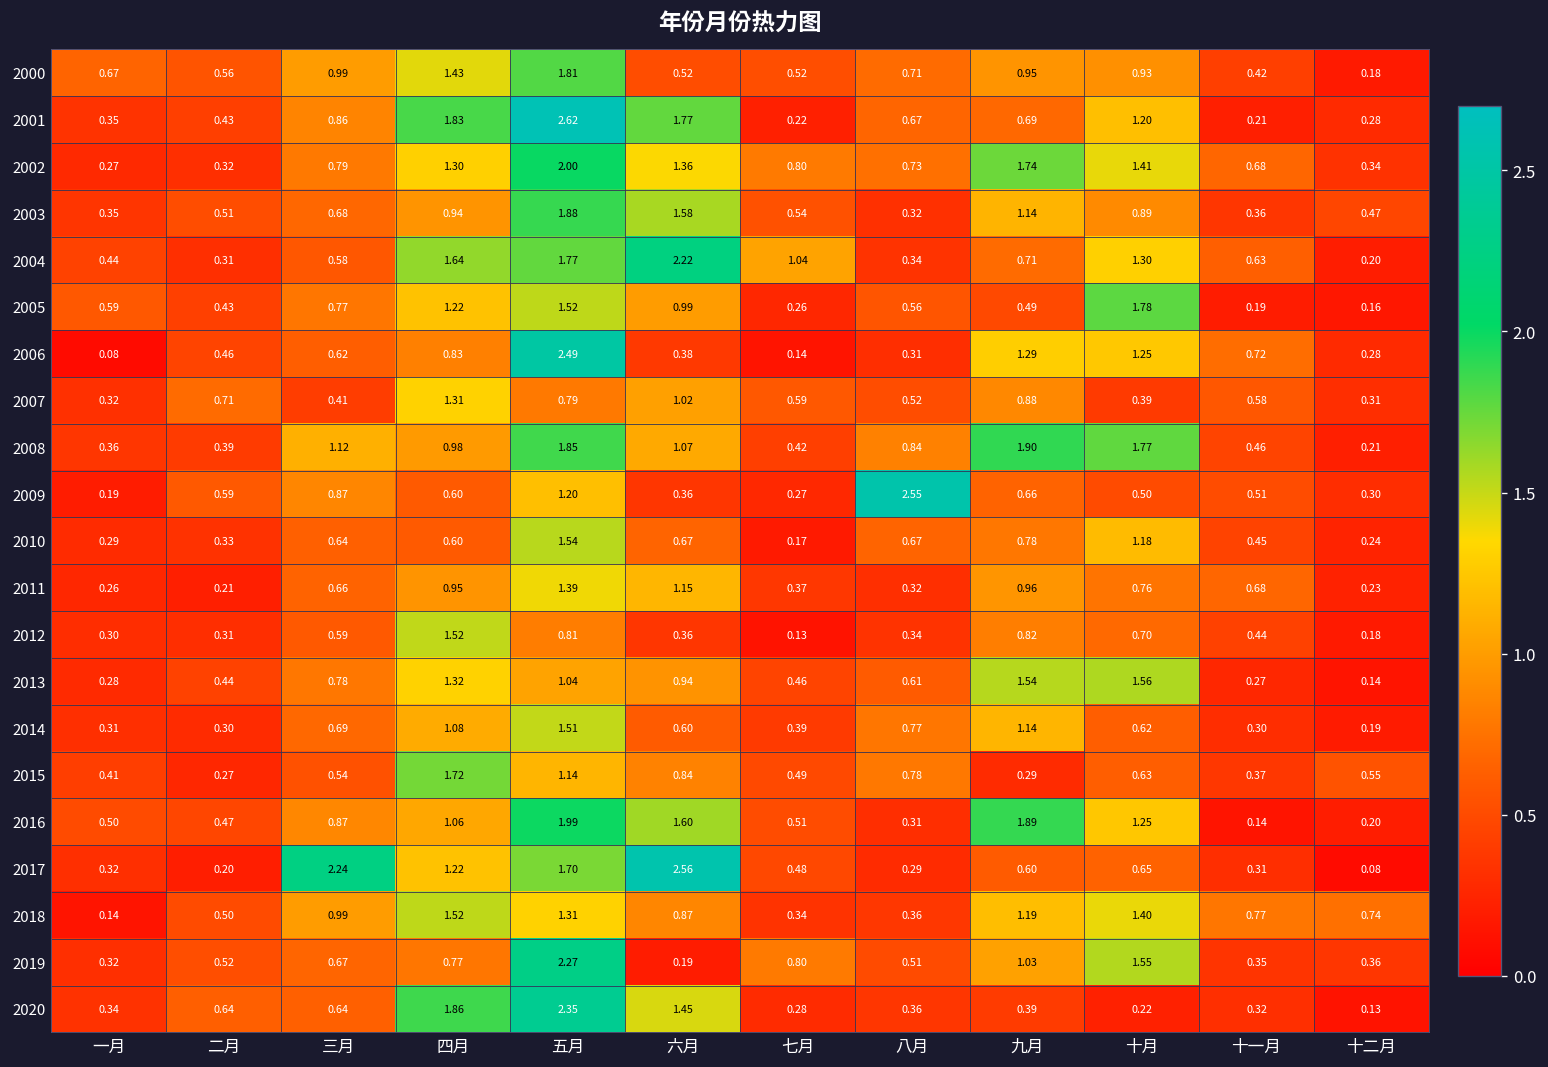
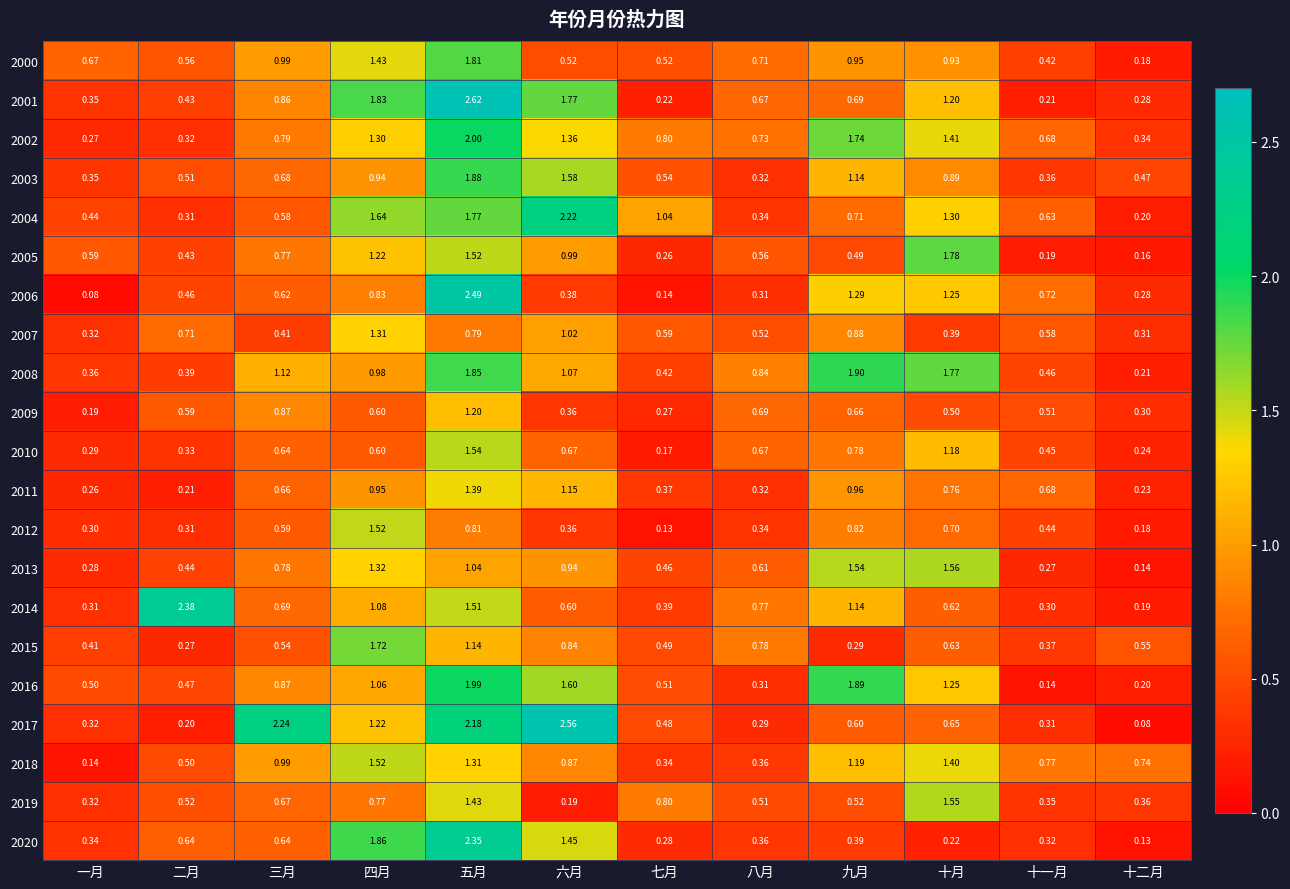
  {
    "2009": {
      "一月": 0.19,
      "二月": 0.59,
      "三月": 0.87,
      "四月": 0.60,
      "五月": 1.20,
      "六月": 0.36,
      "七月": 0.27,
-     "八月": 2.55,
+     "八月": 0.69,
      "九月": 0.66,
      "十月": 0.50,
      "十一月": 0.51,
      "十二月": 0.30
    },
    "2014": {
      "一月": 0.31,
-     "二月": 0.30,
+     "二月": 2.38,
      "三月": 0.69,
      "四月": 1.08,
      "五月": 1.51,
      "六月": 0.60,
      "七月": 0.39,
      "八月": 0.77,
      "九月": 1.14,
      "十月": 0.62,
      "十一月": 0.30,
      "十二月": 0.19
    },
    "2017": {
      "一月": 0.32,
      "二月": 0.20,
      "三月": 2.24,
      "四月": 1.22,
-     "五月": 1.70,
+     "五月": 2.18,
      "六月": 2.56,
      "七月": 0.48,
      "八月": 0.29,
      "九月": 0.60,
      "十月": 0.65,
      "十一月": 0.31,
      "十二月": 0.08
    },
    "2019": {
      "一月": 0.32,
      "二月": 0.52,
      "三月": 0.67,
      "四月": 0.77,
-     "五月": 2.27,
+     "五月": 1.43,
      "六月": 0.19,
      "七月": 0.80,
      "八月": 0.51,
-     "九月": 1.03,
+     "九月": 0.52,
      "十月": 1.55,
      "十一月": 0.35,
      "十二月": 0.36
    }
  }
